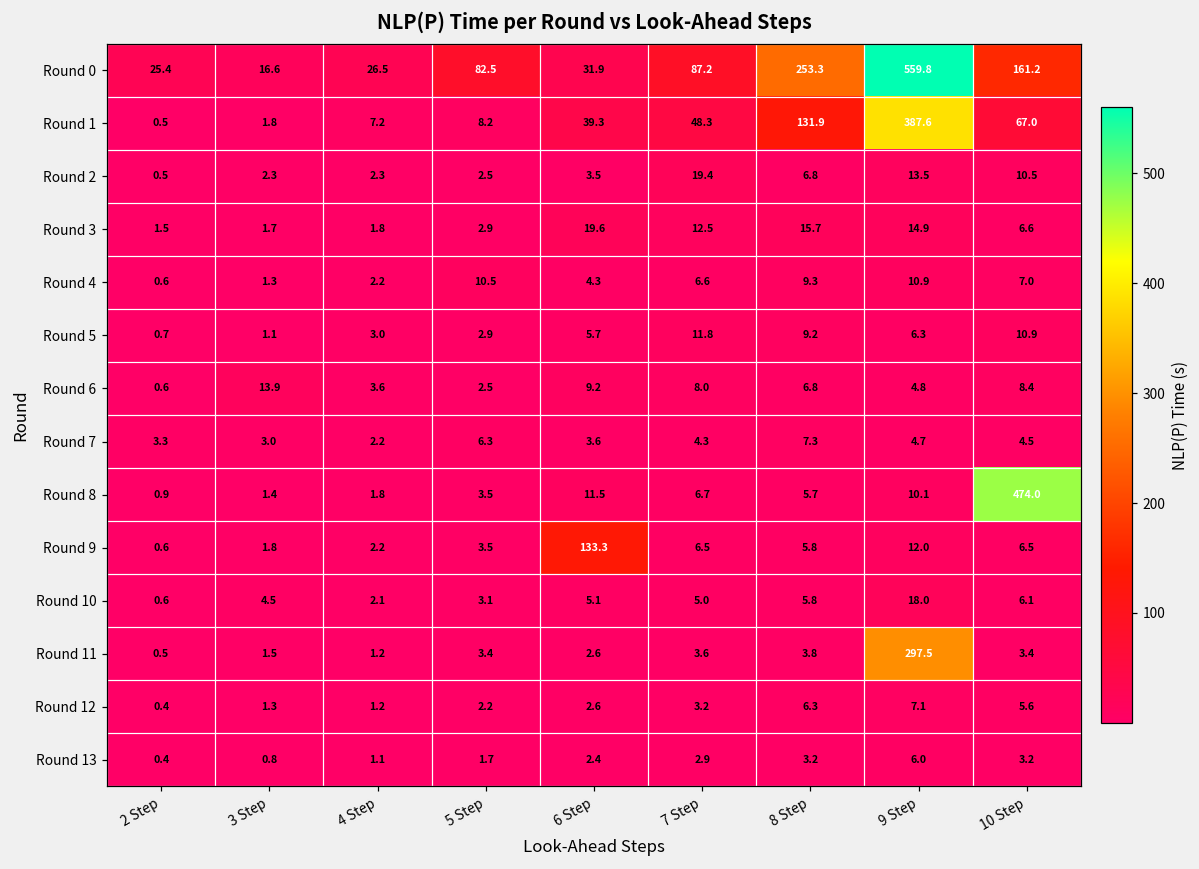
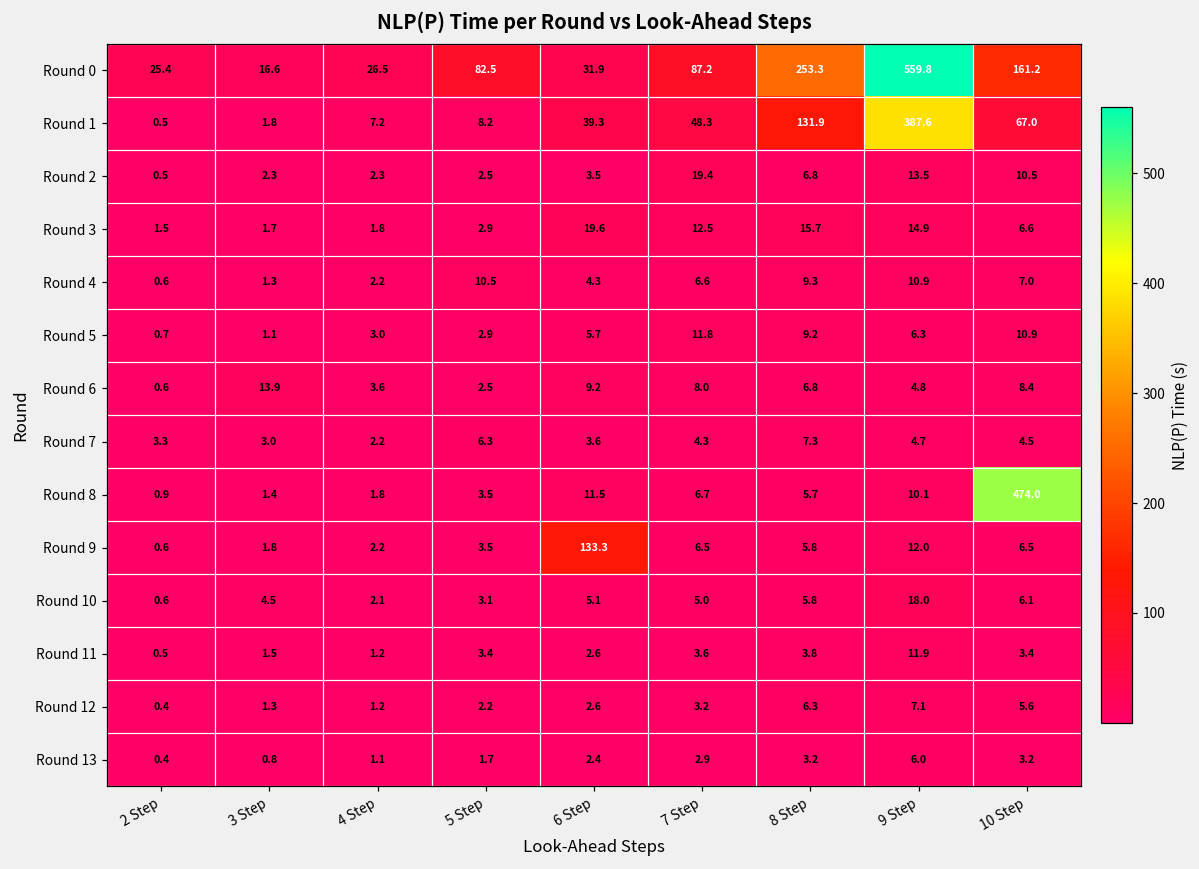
  {
    "Round 0": {
      "2 Step": 25.4,
      "3 Step": 16.6,
      "4 Step": 26.5,
      "5 Step": 82.5,
      "6 Step": 31.9,
      "7 Step": 87.2,
      "8 Step": 253.3,
      "9 Step": 559.8,
      "10 Step": 161.2
    },
    "Round 1": {
      "2 Step": 0.5,
      "3 Step": 1.8,
      "4 Step": 7.2,
      "5 Step": 8.2,
      "6 Step": 39.3,
      "7 Step": 48.3,
      "8 Step": 131.9,
      "9 Step": 387.6,
      "10 Step": 67.0
    },
    "Round 2": {
      "2 Step": 0.5,
      "3 Step": 2.3,
      "4 Step": 2.3,
      "5 Step": 2.5,
      "6 Step": 3.5,
      "7 Step": 19.4,
      "8 Step": 6.8,
      "9 Step": 13.5,
      "10 Step": 10.5
    },
    "Round 3": {
      "2 Step": 1.5,
      "3 Step": 1.7,
      "4 Step": 1.8,
      "5 Step": 2.9,
      "6 Step": 19.6,
      "7 Step": 12.5,
      "8 Step": 15.7,
      "9 Step": 14.9,
      "10 Step": 6.6
    },
    "Round 4": {
      "2 Step": 0.6,
      "3 Step": 1.3,
      "4 Step": 2.2,
      "5 Step": 10.5,
      "6 Step": 4.3,
      "7 Step": 6.6,
      "8 Step": 9.3,
      "9 Step": 10.9,
      "10 Step": 7.0
    },
    "Round 5": {
      "2 Step": 0.7,
      "3 Step": 1.1,
      "4 Step": 3.0,
      "5 Step": 2.9,
      "6 Step": 5.7,
      "7 Step": 11.8,
      "8 Step": 9.2,
      "9 Step": 6.3,
      "10 Step": 10.9
    },
    "Round 6": {
      "2 Step": 0.6,
      "3 Step": 13.9,
      "4 Step": 3.6,
      "5 Step": 2.5,
      "6 Step": 9.2,
      "7 Step": 8.0,
      "8 Step": 6.8,
      "9 Step": 4.8,
      "10 Step": 8.4
    },
    "Round 7": {
      "2 Step": 3.3,
      "3 Step": 3.0,
      "4 Step": 2.2,
      "5 Step": 6.3,
      "6 Step": 3.6,
      "7 Step": 4.3,
      "8 Step": 7.3,
      "9 Step": 4.7,
      "10 Step": 4.5
    },
    "Round 8": {
      "2 Step": 0.9,
      "3 Step": 1.4,
      "4 Step": 1.8,
      "5 Step": 3.5,
      "6 Step": 11.5,
      "7 Step": 6.7,
      "8 Step": 5.7,
      "9 Step": 10.1,
      "10 Step": 474.0
    },
    "Round 9": {
      "2 Step": 0.6,
      "3 Step": 1.8,
      "4 Step": 2.2,
      "5 Step": 3.5,
      "6 Step": 133.3,
      "7 Step": 6.5,
      "8 Step": 5.8,
      "9 Step": 12.0,
      "10 Step": 6.5
    },
    "Round 10": {
      "2 Step": 0.6,
      "3 Step": 4.5,
      "4 Step": 2.1,
      "5 Step": 3.1,
      "6 Step": 5.1,
      "7 Step": 5.0,
      "8 Step": 5.8,
      "9 Step": 18.0,
      "10 Step": 6.1
    },
    "Round 11": {
      "2 Step": 0.5,
      "3 Step": 1.5,
      "4 Step": 1.2,
      "5 Step": 3.4,
      "6 Step": 2.6,
      "7 Step": 3.6,
      "8 Step": 3.8,
-     "9 Step": 297.5,
+     "9 Step": 11.9,
      "10 Step": 3.4
    },
    "Round 12": {
      "2 Step": 0.4,
      "3 Step": 1.3,
      "4 Step": 1.2,
      "5 Step": 2.2,
      "6 Step": 2.6,
      "7 Step": 3.2,
      "8 Step": 6.3,
      "9 Step": 7.1,
      "10 Step": 5.6
    },
    "Round 13": {
      "2 Step": 0.4,
      "3 Step": 0.8,
      "4 Step": 1.1,
      "5 Step": 1.7,
      "6 Step": 2.4,
      "7 Step": 2.9,
      "8 Step": 3.2,
      "9 Step": 6.0,
      "10 Step": 3.2
    }
  }
